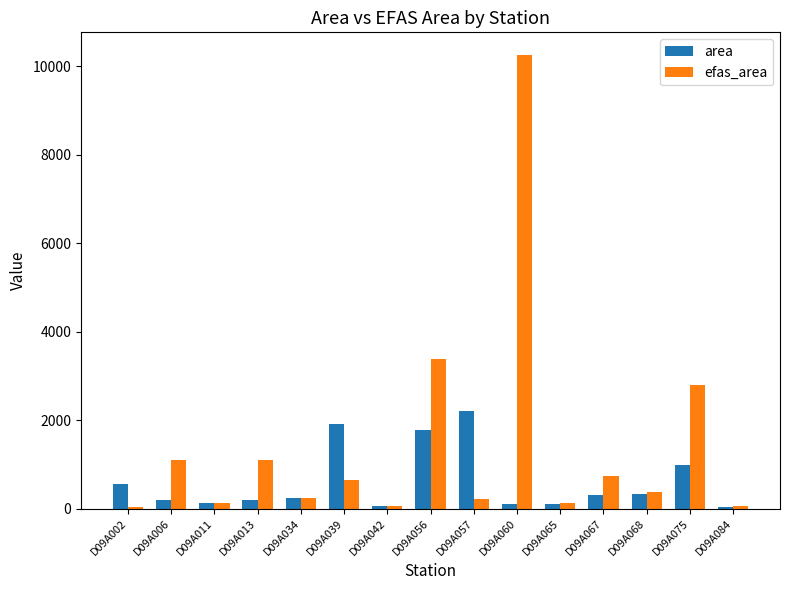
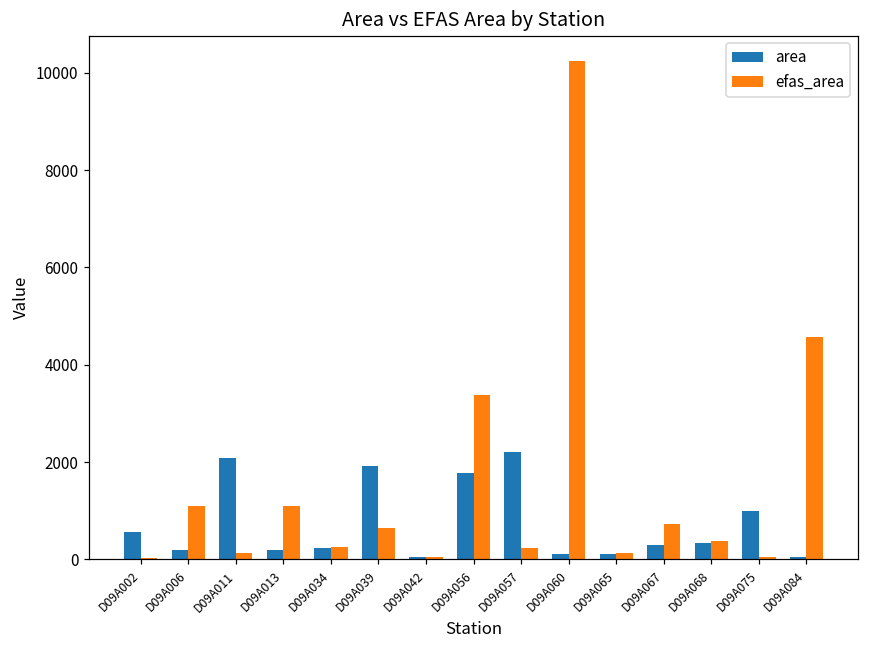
  {
    "area": {
      "D09A002": 600,
      "D09A006": 200,
-     "D09A011": 100,
+     "D09A011": 2100,
      "D09A013": 200,
      "D09A034": 200,
      "D09A039": 1900,
      "D09A056": 1800,
      "D09A057": 2200,
      "D09A060": 100,
      "D09A065": 100,
      "D09A067": 300,
      "D09A068": 300,
      "D09A075": 1000
    },
    "efas_area": {
      "D09A006": 1100,
      "D09A011": 100,
      "D09A013": 1100,
      "D09A034": 300,
      "D09A039": 700,
      "D09A056": 3400,
      "D09A057": 200,
      "D09A060": 10300,
      "D09A065": 100,
      "D09A067": 700,
      "D09A068": 400,
-     "D09A075": 2800,
-     "D09A084": 100
+     "D09A075": 100,
+     "D09A084": 4600
    }
  }
